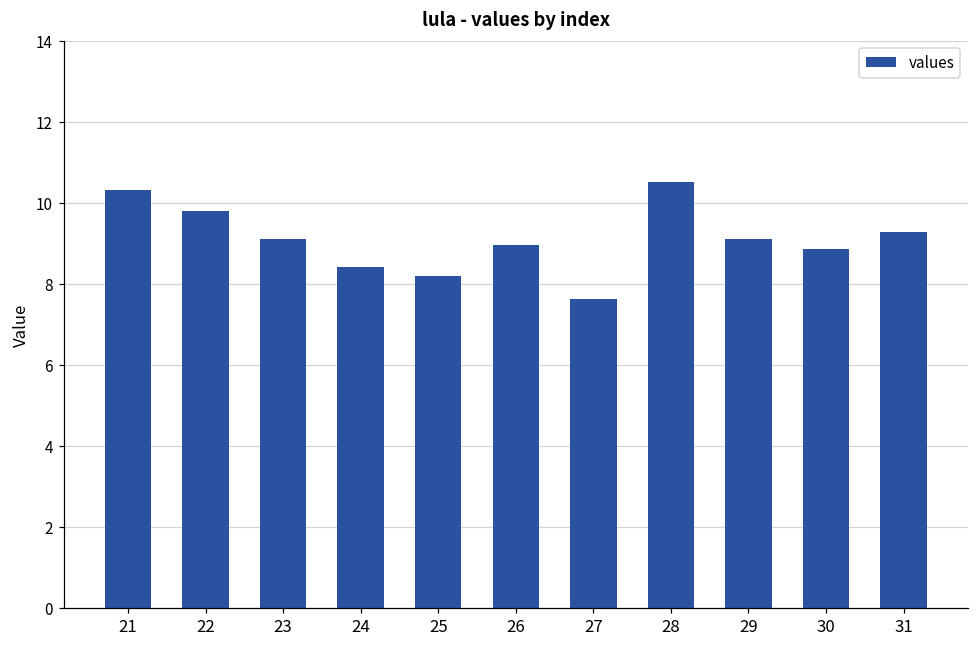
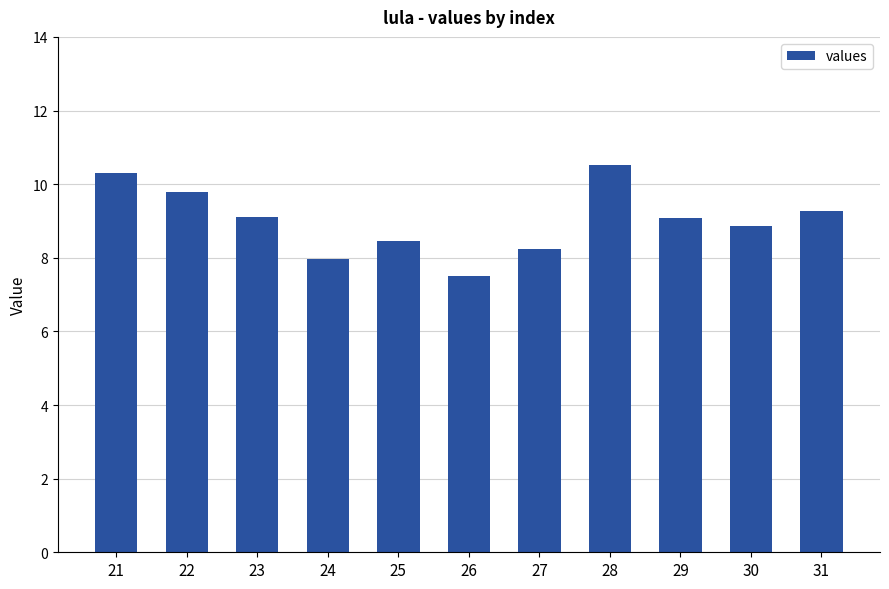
  {
    "21": 10.3,
    "22": 9.8,
    "23": 9.1,
-   "24": 8.4,
-   "25": 8.2,
-   "26": 9.0,
-   "27": 7.6,
+   "24": 8.0,
+   "25": 8.4,
+   "26": 7.5,
+   "27": 8.2,
    "28": 10.5,
    "29": 9.1,
    "30": 8.9,
    "31": 9.3
  }
